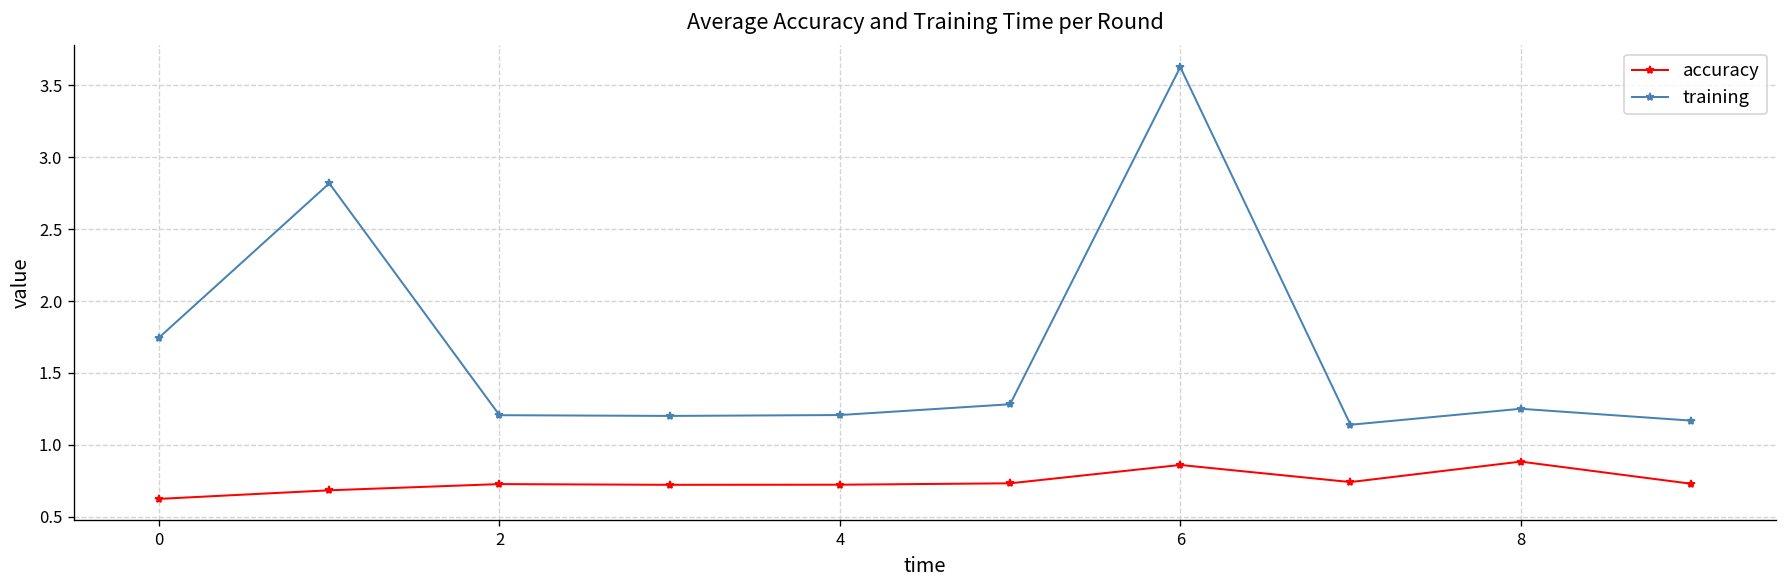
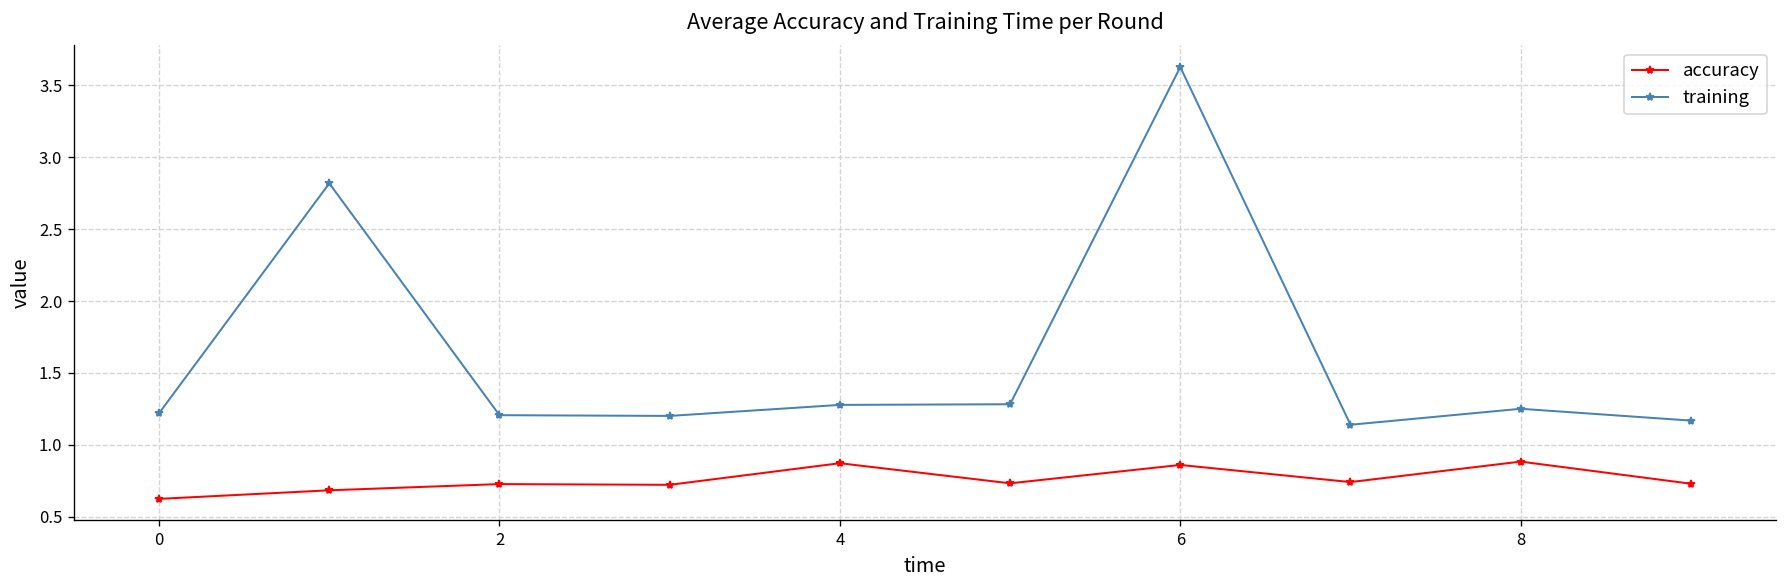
  {
    "accuracy": {
      "0": 0.62,
      "2": 0.73,
-     "4": 0.72,
+     "4": 0.87,
      "6": 0.86,
      "8": 0.88
    },
    "training": {
-     "0": 1.75,
+     "0": 1.22,
      "2": 1.21,
-     "4": 1.21,
+     "4": 1.28,
      "6": 3.63,
      "8": 1.25
    }
  }
